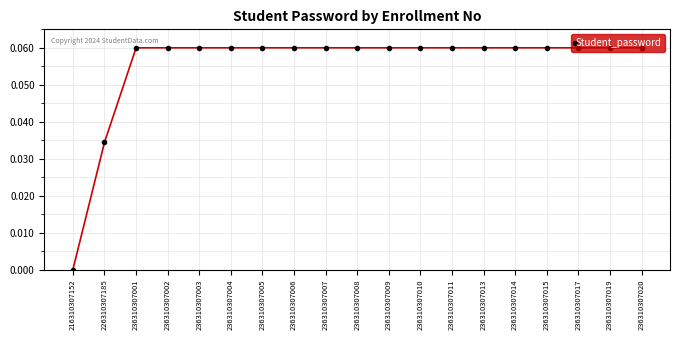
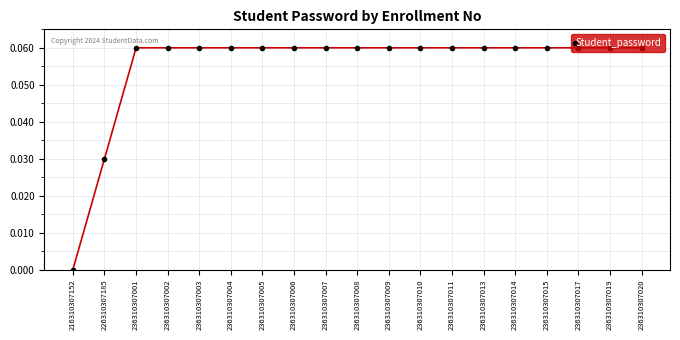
  {
    "216310307152": 0.000,
-   "226310307185": 0.034,
+   "226310307185": 0.030,
    "236310307002": 0.060,
    "236310307003": 0.060,
    "236310307004": 0.060,
    "236310307005": 0.060,
    "236310307006": 0.060,
    "236310307007": 0.060,
    "236310307008": 0.060,
    "236310307009": 0.060,
    "236310307010": 0.060,
    "236310307011": 0.060,
    "236310307013": 0.060,
    "236310307014": 0.060,
    "236310307015": 0.060
  }
